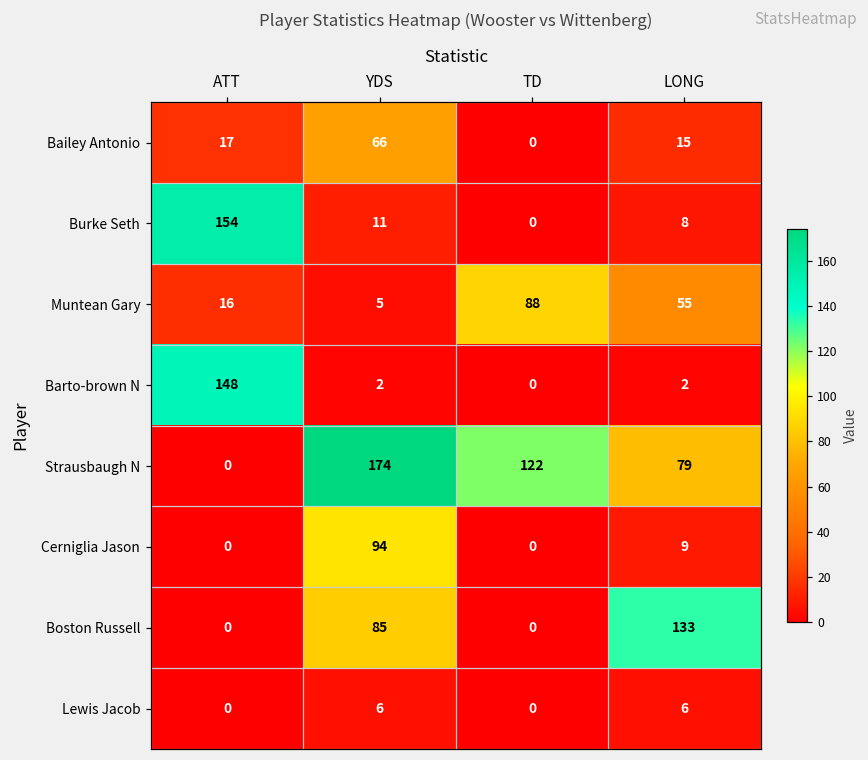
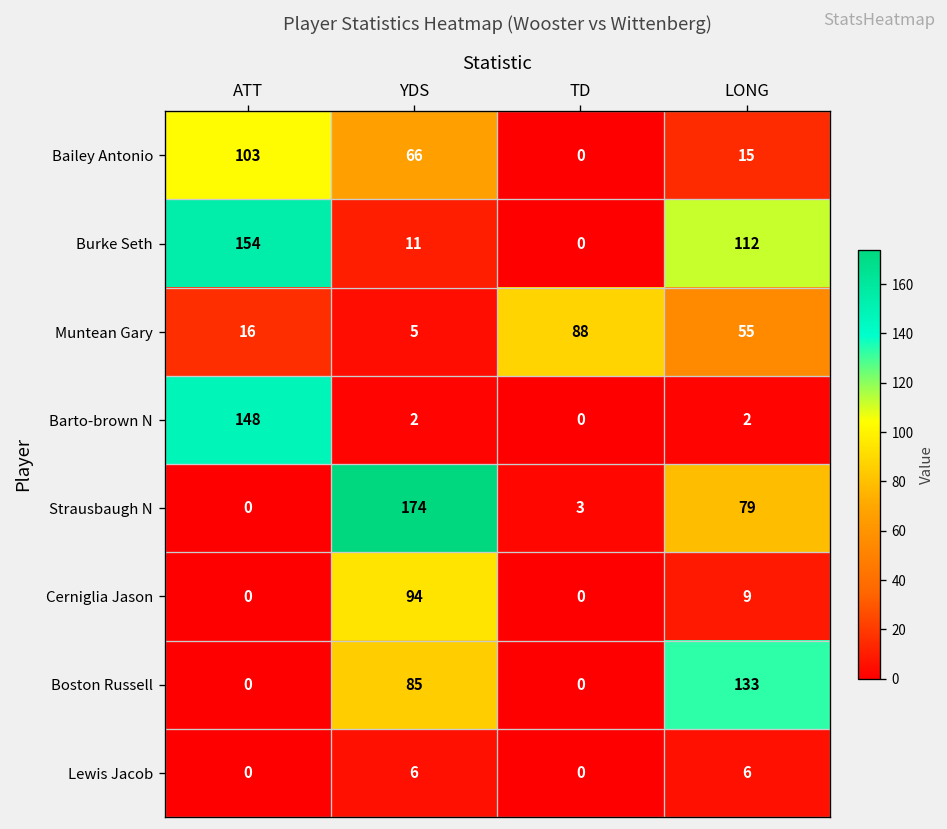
  {
    "Bailey Antonio": {
-     "ATT": 17,
+     "ATT": 103,
      "YDS": 66,
      "TD": 0,
      "LONG": 15
    },
    "Burke Seth": {
      "ATT": 154,
      "YDS": 11,
      "TD": 0,
-     "LONG": 8
+     "LONG": 112
    },
    "Muntean Gary": {
      "ATT": 16,
      "YDS": 5,
      "TD": 88,
      "LONG": 55
    },
    "Barto-brown N": {
      "ATT": 148,
      "YDS": 2,
      "TD": 0,
      "LONG": 2
    },
    "Strausbaugh N": {
      "ATT": 0,
      "YDS": 174,
-     "TD": 122,
+     "TD": 3,
      "LONG": 79
    },
    "Cerniglia Jason": {
      "ATT": 0,
      "YDS": 94,
      "TD": 0,
      "LONG": 9
    },
    "Boston Russell": {
      "ATT": 0,
      "YDS": 85,
      "TD": 0,
      "LONG": 133
    },
    "Lewis Jacob": {
      "ATT": 0,
      "YDS": 6,
      "TD": 0,
      "LONG": 6
    }
  }
